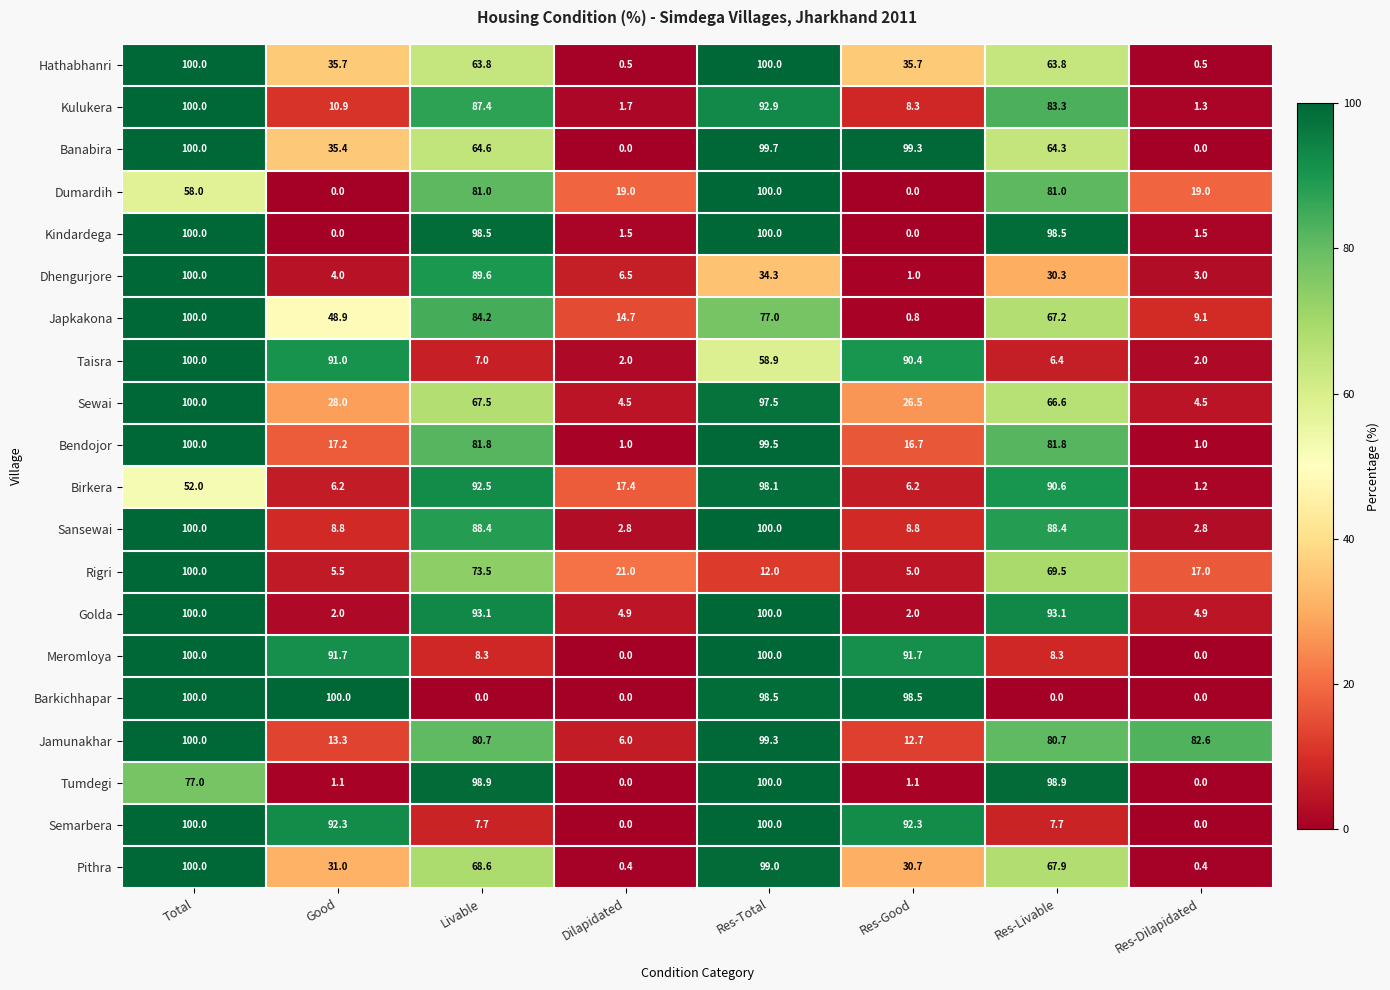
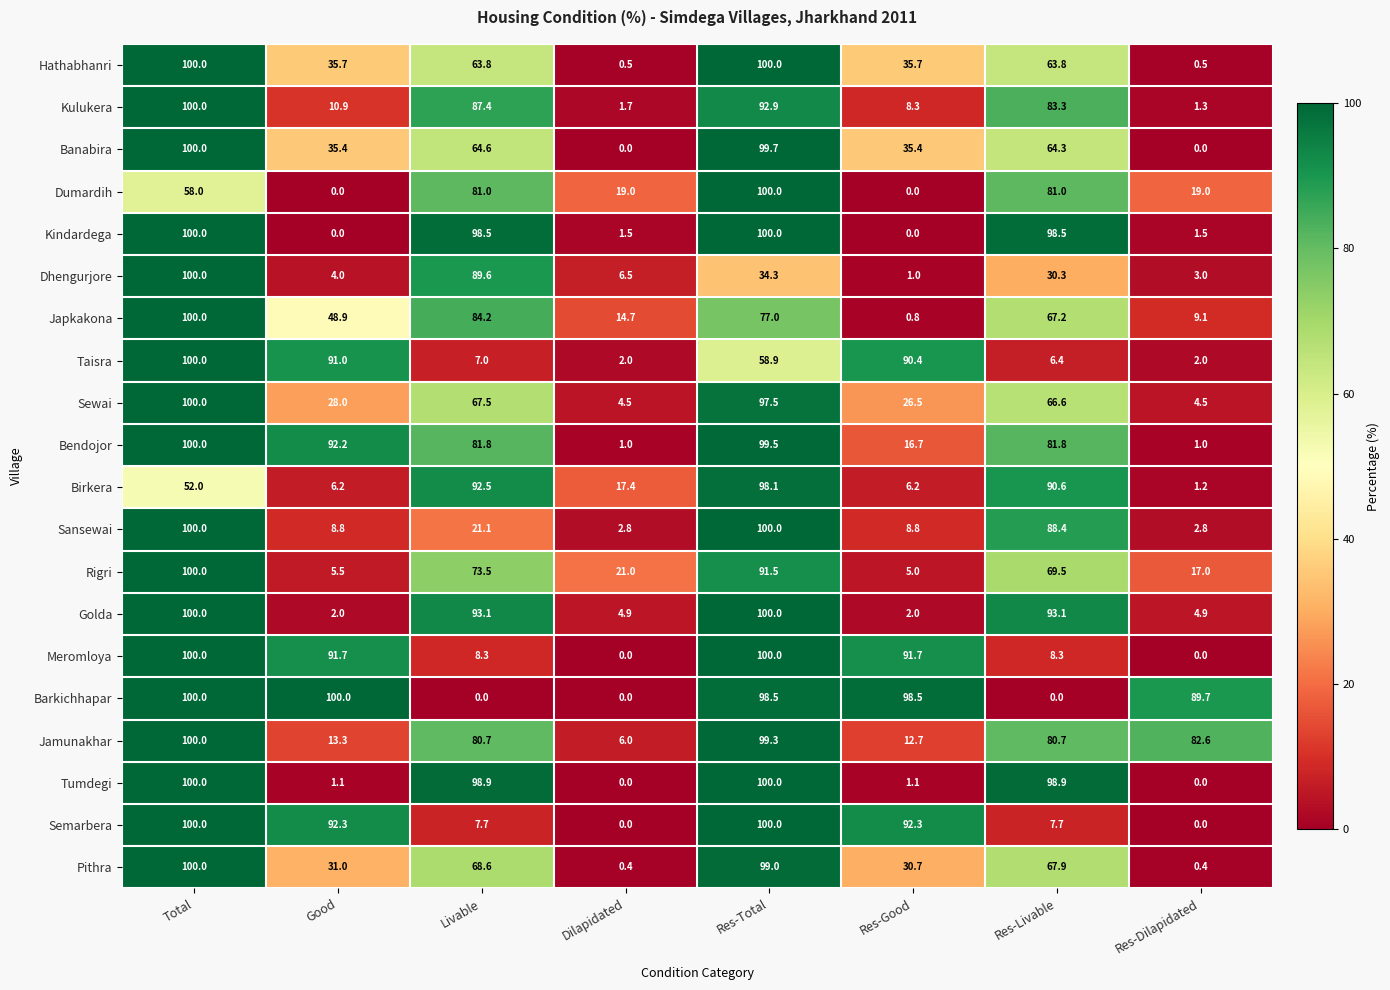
  {
    "Hathabhanri": {
      "Total": 100.0,
      "Good": 35.7,
      "Livable": 63.8,
      "Dilapidated": 0.5,
      "Res-Total": 100.0,
      "Res-Good": 35.7,
      "Res-Livable": 63.8,
      "Res-Dilapidated": 0.5
    },
    "Kulukera": {
      "Total": 100.0,
      "Good": 10.9,
      "Livable": 87.4,
      "Dilapidated": 1.7,
      "Res-Total": 92.9,
      "Res-Good": 8.3,
      "Res-Livable": 83.3,
      "Res-Dilapidated": 1.3
    },
    "Banabira": {
      "Total": 100.0,
      "Good": 35.4,
      "Livable": 64.6,
      "Dilapidated": 0.0,
      "Res-Total": 99.7,
-     "Res-Good": 99.3,
+     "Res-Good": 35.4,
      "Res-Livable": 64.3,
      "Res-Dilapidated": 0.0
    },
    "Dumardih": {
      "Total": 58.0,
      "Good": 0.0,
      "Livable": 81.0,
      "Dilapidated": 19.0,
      "Res-Total": 100.0,
      "Res-Good": 0.0,
      "Res-Livable": 81.0,
      "Res-Dilapidated": 19.0
    },
    "Kindardega": {
      "Total": 100.0,
      "Good": 0.0,
      "Livable": 98.5,
      "Dilapidated": 1.5,
      "Res-Total": 100.0,
      "Res-Good": 0.0,
      "Res-Livable": 98.5,
      "Res-Dilapidated": 1.5
    },
    "Dhengurjore": {
      "Total": 100.0,
      "Good": 4.0,
      "Livable": 89.6,
      "Dilapidated": 6.5,
      "Res-Total": 34.3,
      "Res-Good": 1.0,
      "Res-Livable": 30.3,
      "Res-Dilapidated": 3.0
    },
    "Japkakona": {
      "Total": 100.0,
      "Good": 48.9,
      "Livable": 84.2,
      "Dilapidated": 14.7,
      "Res-Total": 77.0,
      "Res-Good": 0.8,
      "Res-Livable": 67.2,
      "Res-Dilapidated": 9.1
    },
    "Taisra": {
      "Total": 100.0,
      "Good": 91.0,
      "Livable": 7.0,
      "Dilapidated": 2.0,
      "Res-Total": 58.9,
      "Res-Good": 90.4,
      "Res-Livable": 6.4,
      "Res-Dilapidated": 2.0
    },
    "Sewai": {
      "Total": 100.0,
      "Good": 28.0,
      "Livable": 67.5,
      "Dilapidated": 4.5,
      "Res-Total": 97.5,
      "Res-Good": 26.5,
      "Res-Livable": 66.6,
      "Res-Dilapidated": 4.5
    },
    "Bendojor": {
      "Total": 100.0,
-     "Good": 17.2,
+     "Good": 92.2,
      "Livable": 81.8,
      "Dilapidated": 1.0,
      "Res-Total": 99.5,
      "Res-Good": 16.7,
      "Res-Livable": 81.8,
      "Res-Dilapidated": 1.0
    },
    "Birkera": {
      "Total": 52.0,
      "Good": 6.2,
      "Livable": 92.5,
      "Dilapidated": 17.4,
      "Res-Total": 98.1,
      "Res-Good": 6.2,
      "Res-Livable": 90.6,
      "Res-Dilapidated": 1.2
    },
    "Sansewai": {
      "Total": 100.0,
      "Good": 8.8,
-     "Livable": 88.4,
+     "Livable": 21.1,
      "Dilapidated": 2.8,
      "Res-Total": 100.0,
      "Res-Good": 8.8,
      "Res-Livable": 88.4,
      "Res-Dilapidated": 2.8
    },
    "Rigri": {
      "Total": 100.0,
      "Good": 5.5,
      "Livable": 73.5,
      "Dilapidated": 21.0,
-     "Res-Total": 12.0,
+     "Res-Total": 91.5,
      "Res-Good": 5.0,
      "Res-Livable": 69.5,
      "Res-Dilapidated": 17.0
    },
    "Golda": {
      "Total": 100.0,
      "Good": 2.0,
      "Livable": 93.1,
      "Dilapidated": 4.9,
      "Res-Total": 100.0,
      "Res-Good": 2.0,
      "Res-Livable": 93.1,
      "Res-Dilapidated": 4.9
    },
    "Meromloya": {
      "Total": 100.0,
      "Good": 91.7,
      "Livable": 8.3,
      "Dilapidated": 0.0,
      "Res-Total": 100.0,
      "Res-Good": 91.7,
      "Res-Livable": 8.3,
      "Res-Dilapidated": 0.0
    },
    "Barkichhapar": {
      "Total": 100.0,
      "Good": 100.0,
      "Livable": 0.0,
      "Dilapidated": 0.0,
      "Res-Total": 98.5,
      "Res-Good": 98.5,
      "Res-Livable": 0.0,
-     "Res-Dilapidated": 0.0
+     "Res-Dilapidated": 89.7
    },
    "Jamunakhar": {
      "Total": 100.0,
      "Good": 13.3,
      "Livable": 80.7,
      "Dilapidated": 6.0,
      "Res-Total": 99.3,
      "Res-Good": 12.7,
      "Res-Livable": 80.7,
      "Res-Dilapidated": 82.6
    },
    "Tumdegi": {
-     "Total": 77.0,
+     "Total": 100.0,
      "Good": 1.1,
      "Livable": 98.9,
      "Dilapidated": 0.0,
      "Res-Total": 100.0,
      "Res-Good": 1.1,
      "Res-Livable": 98.9,
      "Res-Dilapidated": 0.0
    },
    "Semarbera": {
      "Total": 100.0,
      "Good": 92.3,
      "Livable": 7.7,
      "Dilapidated": 0.0,
      "Res-Total": 100.0,
      "Res-Good": 92.3,
      "Res-Livable": 7.7,
      "Res-Dilapidated": 0.0
    },
    "Pithra": {
      "Total": 100.0,
      "Good": 31.0,
      "Livable": 68.6,
      "Dilapidated": 0.4,
      "Res-Total": 99.0,
      "Res-Good": 30.7,
      "Res-Livable": 67.9,
      "Res-Dilapidated": 0.4
    }
  }
